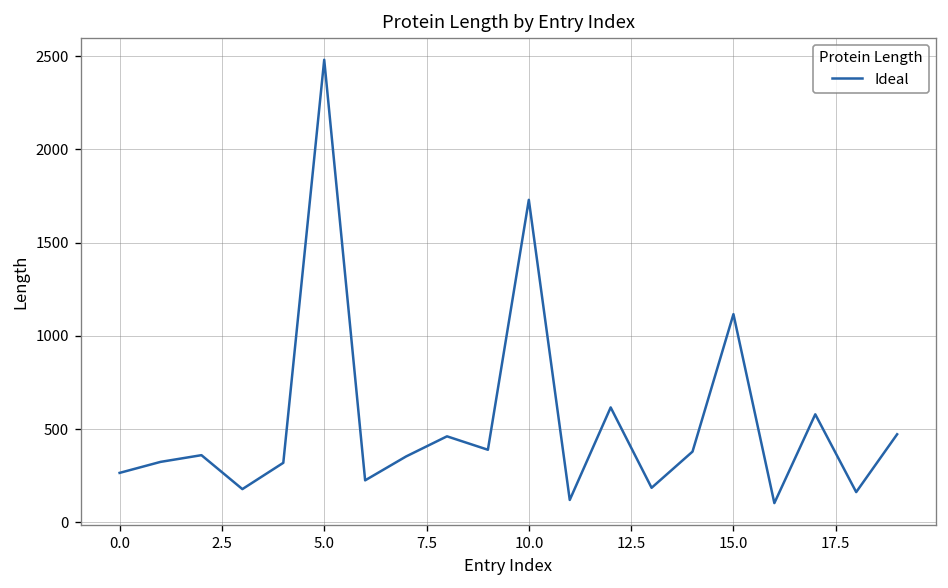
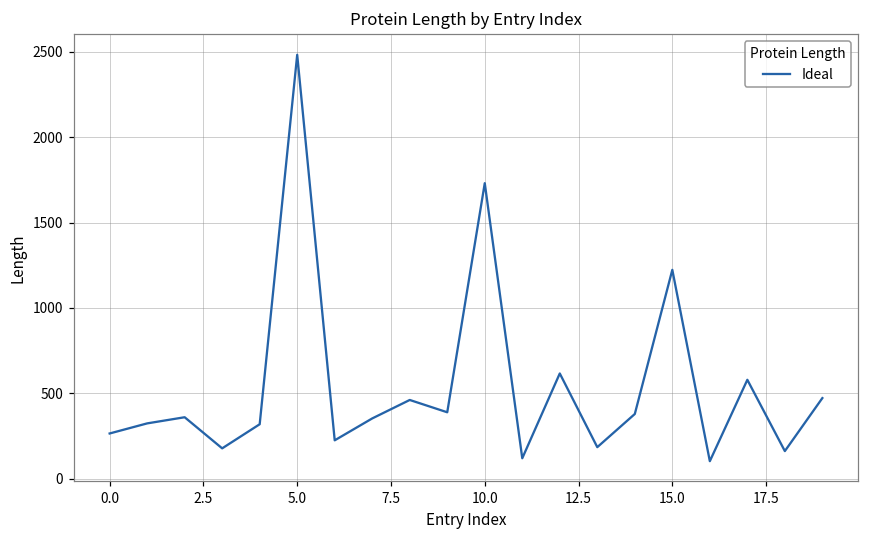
  {
    "0.0": 270,
    "5.0": 2480,
    "10.0": 1730,
-   "15.0": 1120
+   "15.0": 1220
  }
